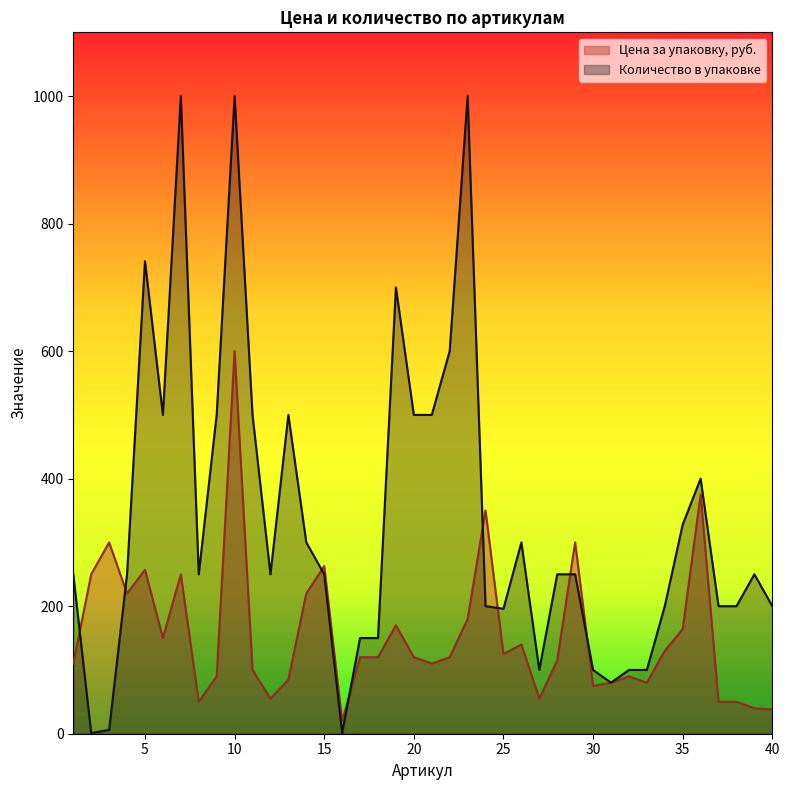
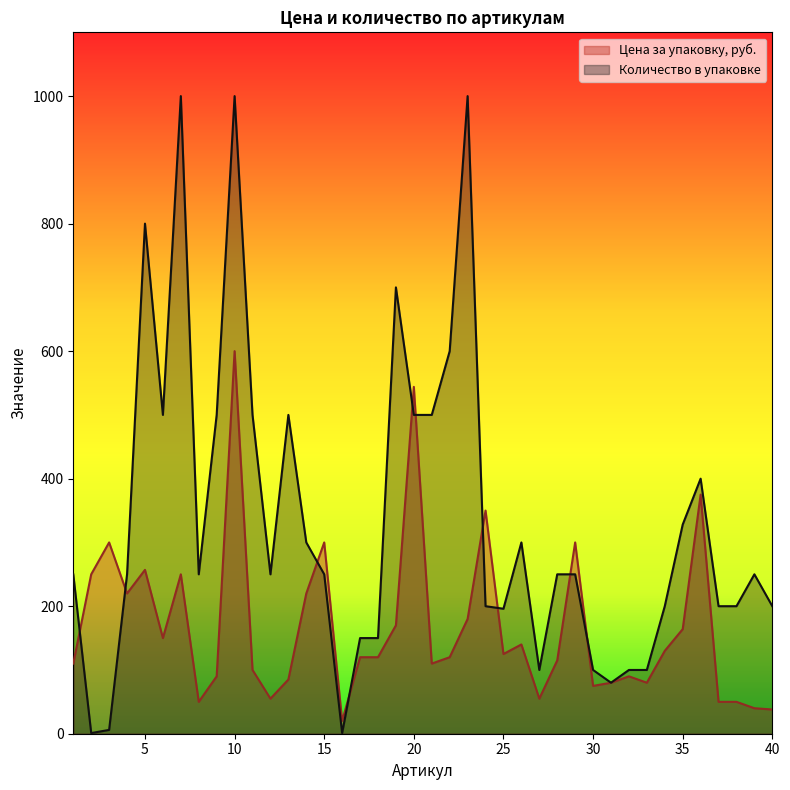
  {
    "Цена за упаковку, руб.": {
      "5": 260,
      "10": 600,
-     "15": 260,
-     "20": 120,
+     "15": 300,
+     "20": 540,
      "25": 130,
      "30": 80,
      "35": 160,
      "40": 40
    },
    "Количество в упаковке": {
-     "5": 740,
+     "5": 800,
      "10": 1000,
      "15": 250,
      "20": 500,
      "25": 200,
      "30": 100,
      "35": 330,
      "40": 200
    }
  }
